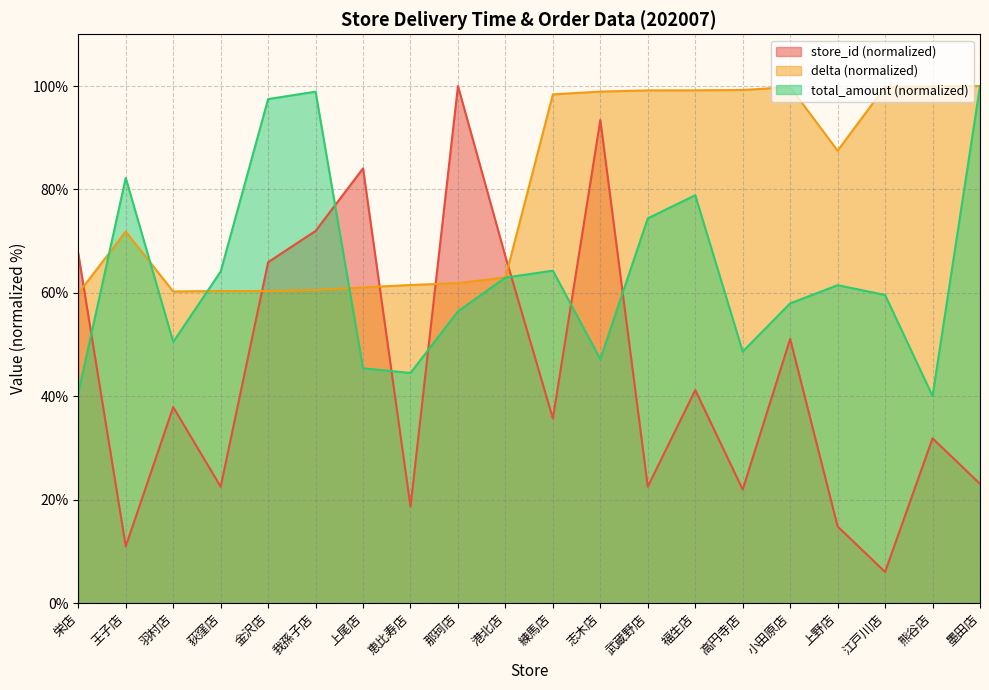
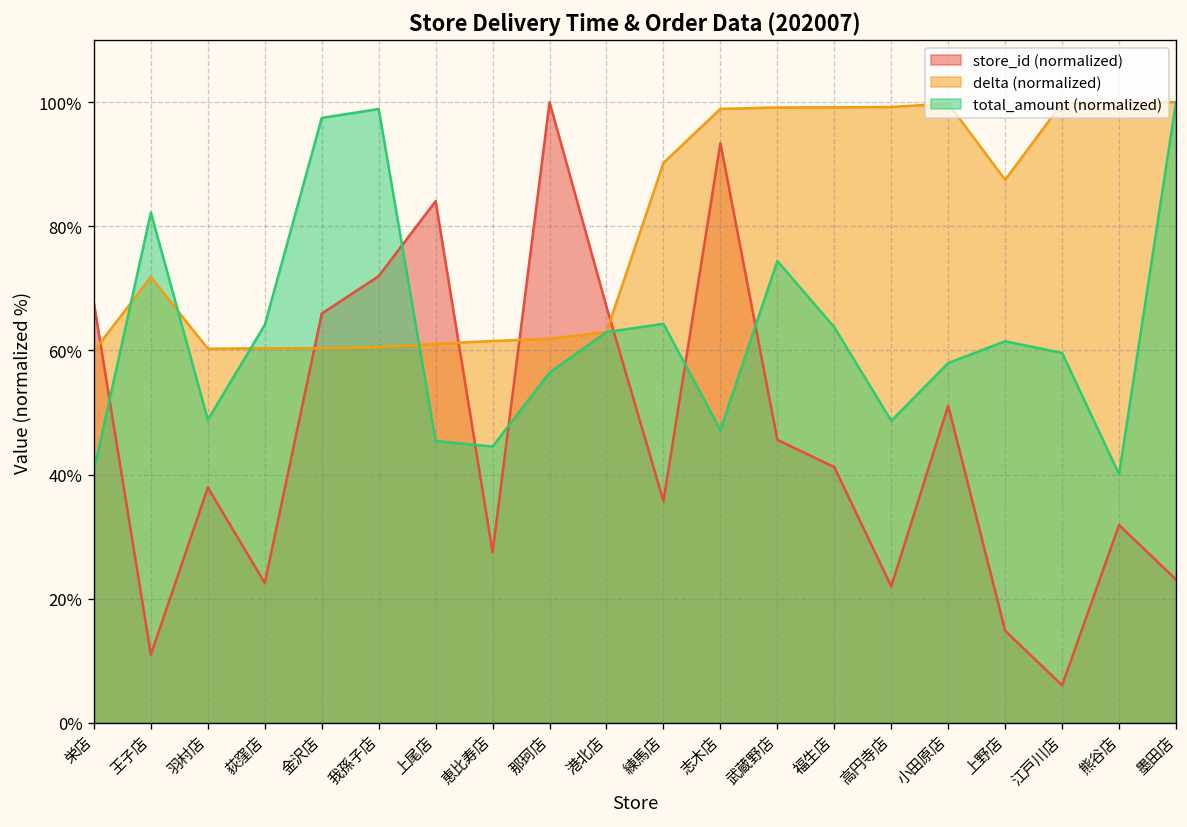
  {
    "store_id (normalized)": {
      "栄店": "68%",
      "王子店": "11%",
      "羽村店": "38%",
      "荻窪店": "23%",
      "金沢店": "66%",
      "我孫子店": "72%",
      "上尾店": "84%",
-     "恵比寿店": "19%",
+     "恵比寿店": "27%",
      "那珂店": "100%",
      "港北店": "67%",
      "練馬店": "36%",
      "志木店": "93%",
-     "武蔵野店": "23%",
+     "武蔵野店": "46%",
      "福生店": "41%",
      "高円寺店": "22%",
      "小田原店": "51%",
      "上野店": "15%",
      "江戸川店": "6%",
      "熊谷店": "32%",
      "墨田店": "23%"
    },
    "delta (normalized)": {
      "栄店": "60%",
      "王子店": "72%",
      "羽村店": "60%",
      "荻窪店": "60%",
      "金沢店": "60%",
      "我孫子店": "61%",
      "上尾店": "61%",
      "恵比寿店": "62%",
      "那珂店": "62%",
-     "練馬店": "98%",
+     "練馬店": "90%",
      "志木店": "99%",
      "武蔵野店": "99%",
      "福生店": "99%",
      "高円寺店": "99%",
      "上野店": "87%"
    },
    "total_amount (normalized)": {
      "栄店": "41%",
      "王子店": "82%",
-     "羽村店": "51%",
+     "羽村店": "49%",
      "荻窪店": "64%",
      "金沢店": "97%",
      "我孫子店": "99%",
      "上尾店": "45%",
      "恵比寿店": "45%",
      "那珂店": "56%",
      "練馬店": "64%",
      "志木店": "47%",
      "武蔵野店": "74%",
-     "福生店": "79%",
+     "福生店": "64%",
      "高円寺店": "49%",
      "小田原店": "58%",
      "上野店": "61%",
      "江戸川店": "60%",
      "熊谷店": "40%"
    }
  }
